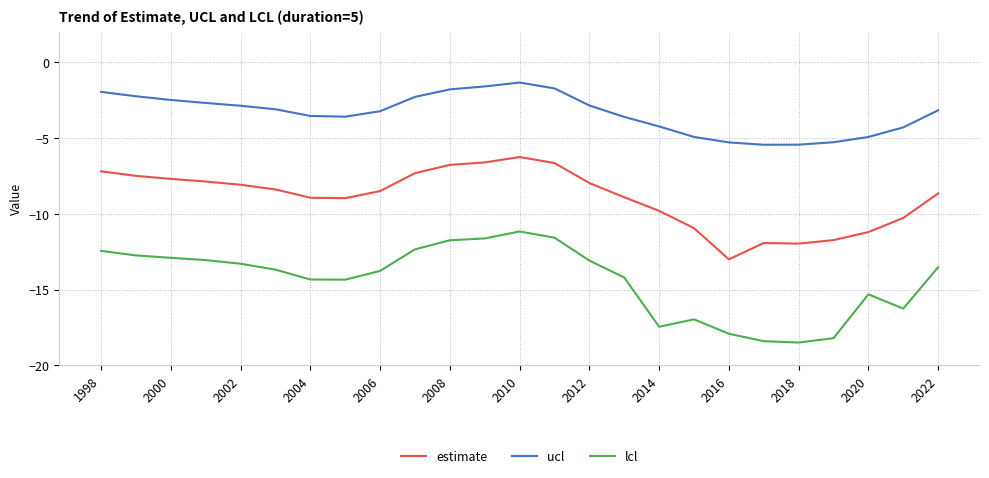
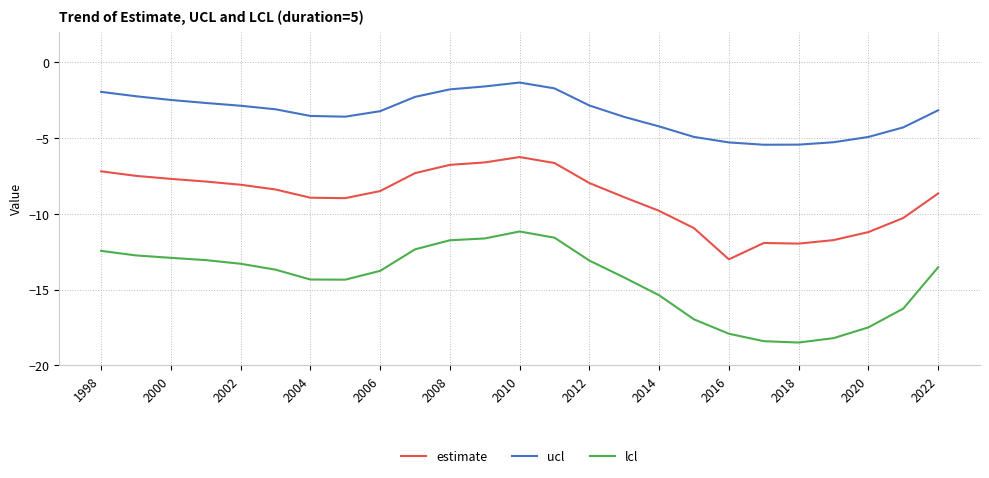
  {
    "estimate": {
      "1998": -7.2,
      "2000": -7.7,
      "2002": -8.1,
      "2004": -8.9,
      "2006": -8.5,
      "2008": -6.8,
      "2010": -6.2,
      "2012": -8.0,
      "2014": -9.8,
      "2016": -13.0,
      "2018": -12.0,
      "2020": -11.2,
      "2022": -8.7
    },
    "ucl": {
      "1998": -1.9,
      "2000": -2.5,
      "2002": -2.9,
      "2004": -3.5,
      "2006": -3.2,
      "2008": -1.8,
      "2010": -1.3,
      "2012": -2.8,
      "2014": -4.2,
      "2016": -5.3,
      "2018": -5.4,
      "2020": -4.9,
      "2022": -3.2
    },
    "lcl": {
      "1998": -12.4,
      "2000": -12.9,
      "2002": -13.3,
      "2004": -14.3,
      "2006": -13.8,
      "2008": -11.7,
      "2010": -11.2,
      "2012": -13.1,
-     "2014": -17.5,
+     "2014": -15.4,
      "2016": -17.9,
      "2018": -18.5,
-     "2020": -15.3,
+     "2020": -17.5,
      "2022": -13.5
    }
  }
